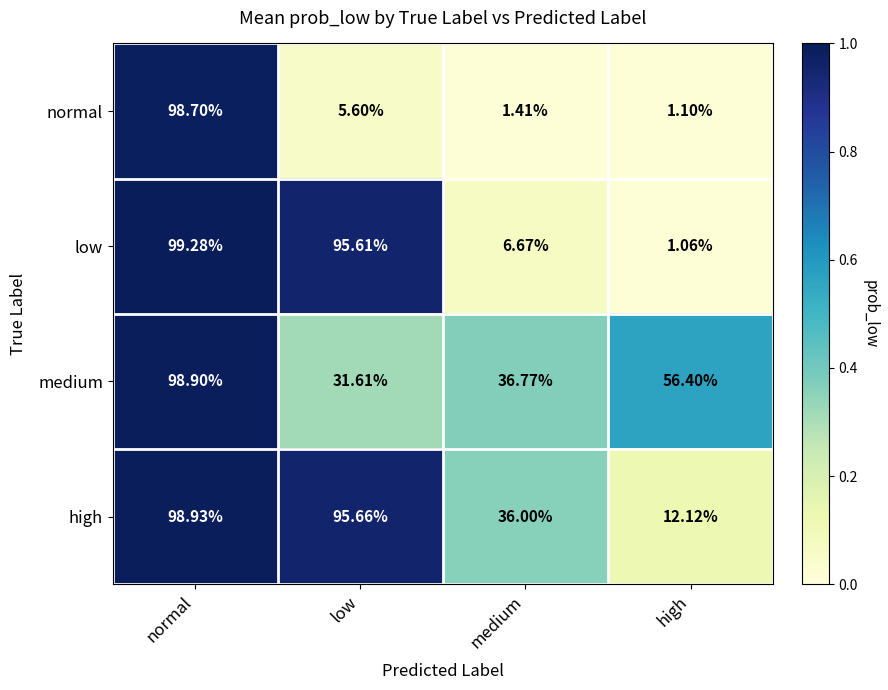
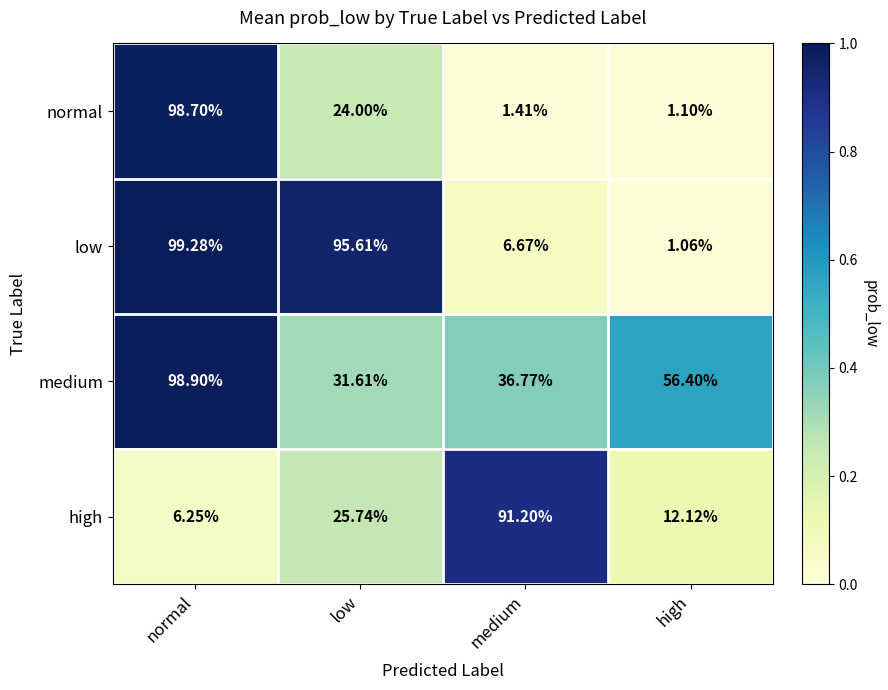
  {
    "normal": {
      "normal": "98.70%",
-     "low": "5.60%",
+     "low": "24.00%",
      "medium": "1.41%",
      "high": "1.10%"
    },
    "low": {
      "normal": "99.28%",
      "low": "95.61%",
      "medium": "6.67%",
      "high": "1.06%"
    },
    "medium": {
      "normal": "98.90%",
      "low": "31.61%",
      "medium": "36.77%",
      "high": "56.40%"
    },
    "high": {
-     "normal": "98.93%",
-     "low": "95.66%",
-     "medium": "36.00%",
+     "normal": "6.25%",
+     "low": "25.74%",
+     "medium": "91.20%",
      "high": "12.12%"
    }
  }
